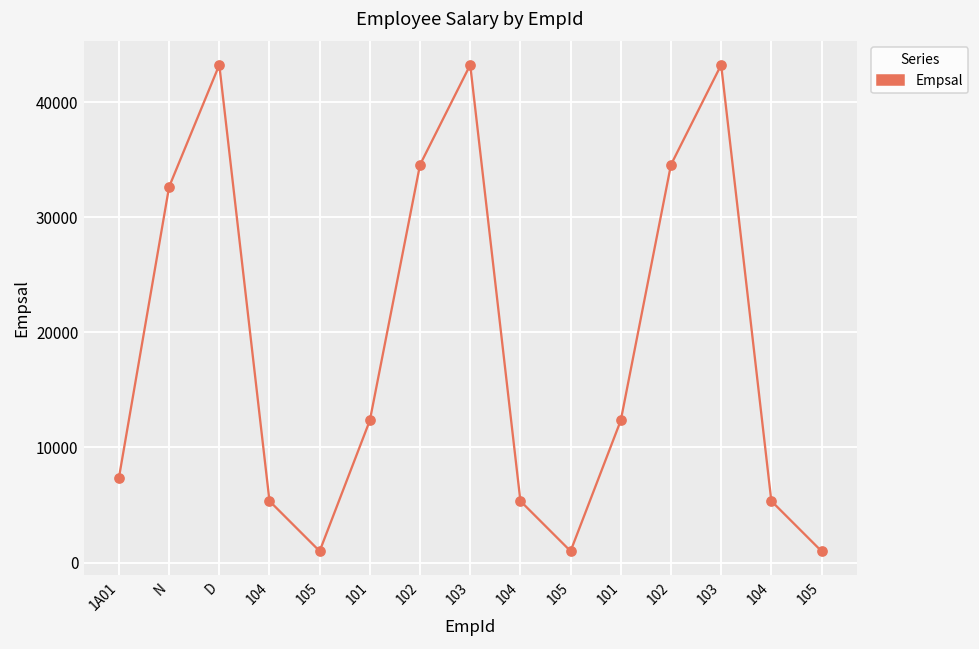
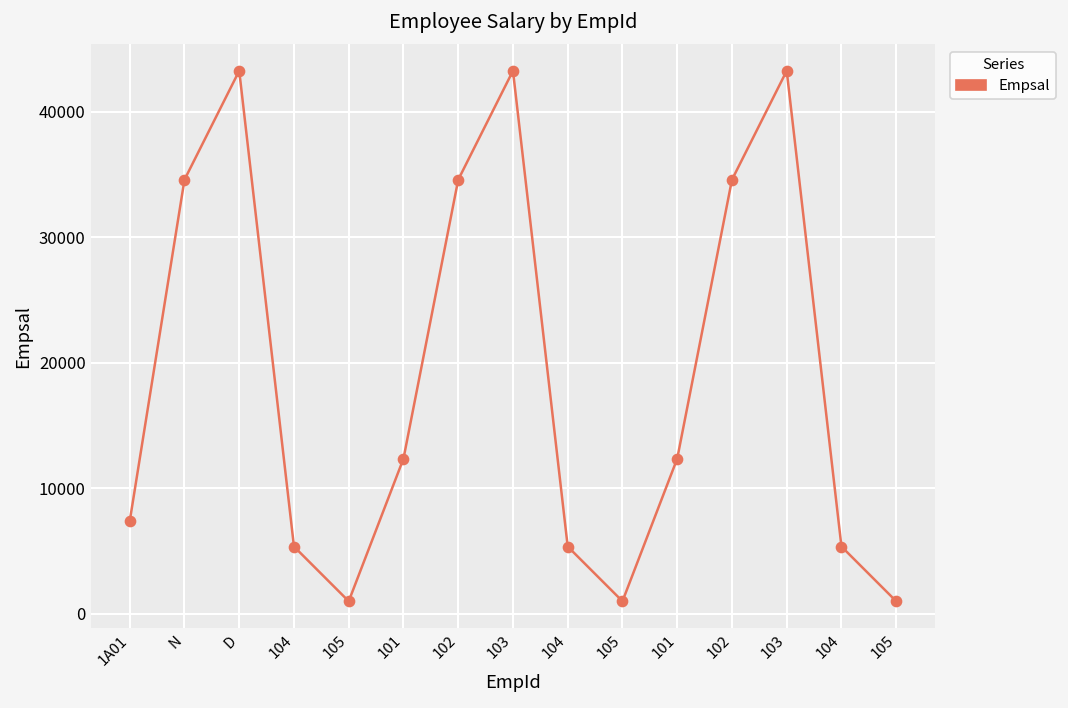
  {
    "1A01": 7400,
-   "N": 32600,
+   "N": 34600,
    "D": 43200
  }
